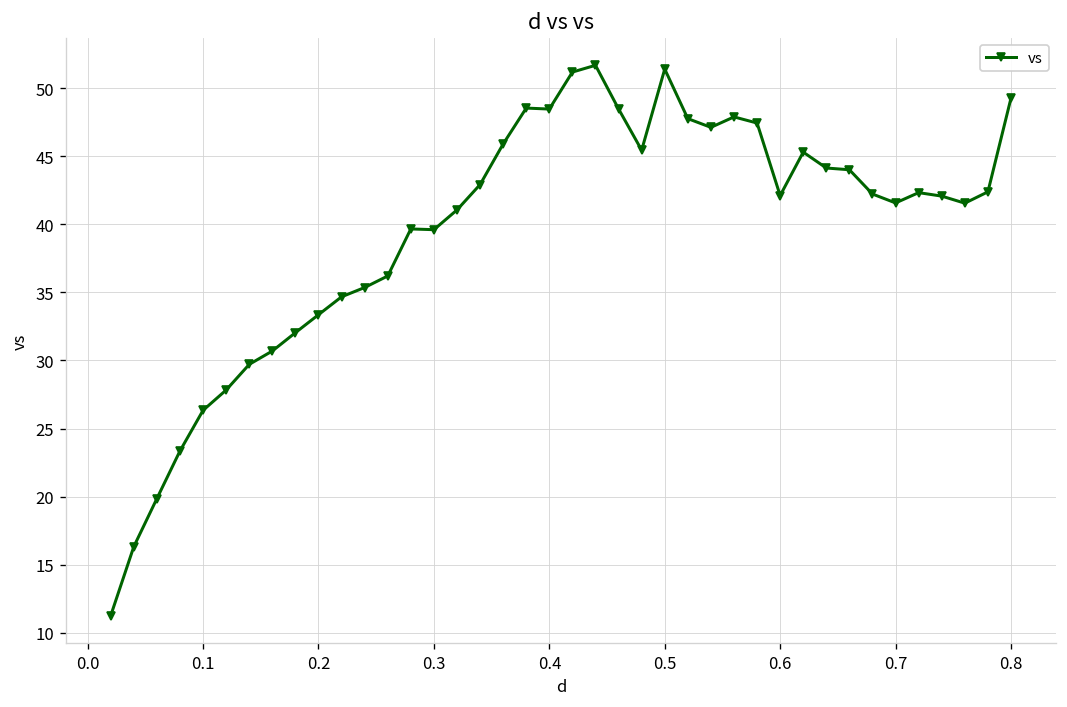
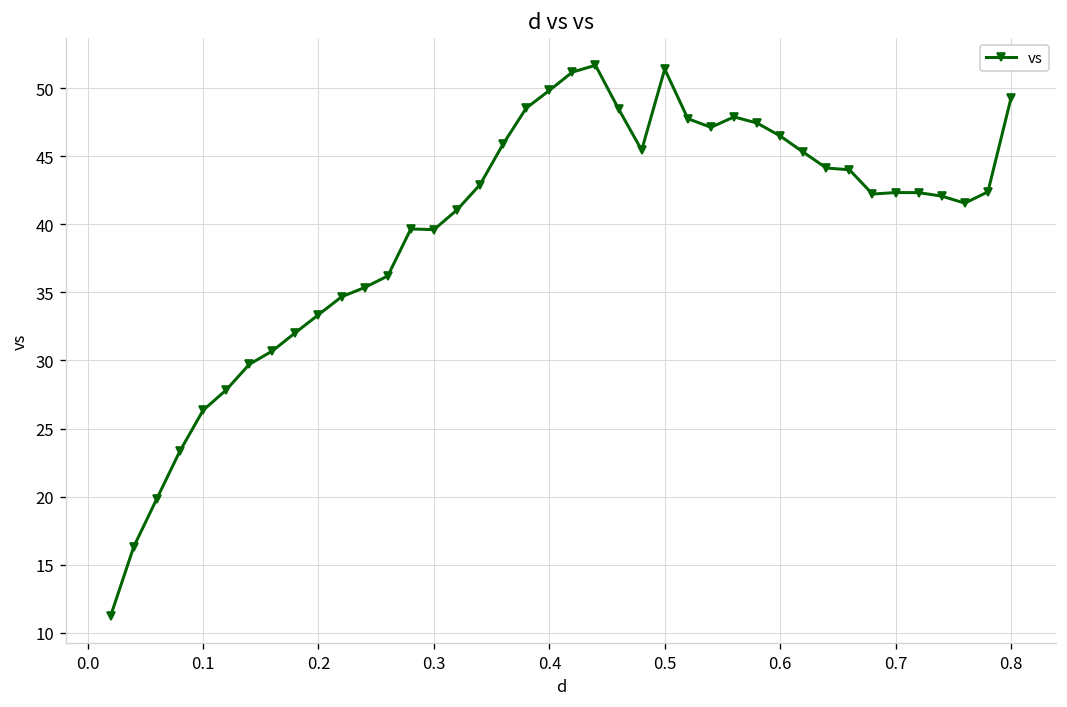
  {
    "0.1": 26.3,
    "0.2": 33.4,
    "0.3": 39.6,
-   "0.4": 48.5,
+   "0.4": 49.9,
    "0.5": 51.4,
-   "0.6": 42.1,
-   "0.7": 41.6,
+   "0.6": 46.5,
+   "0.7": 42.3,
    "0.8": 49.3
  }
